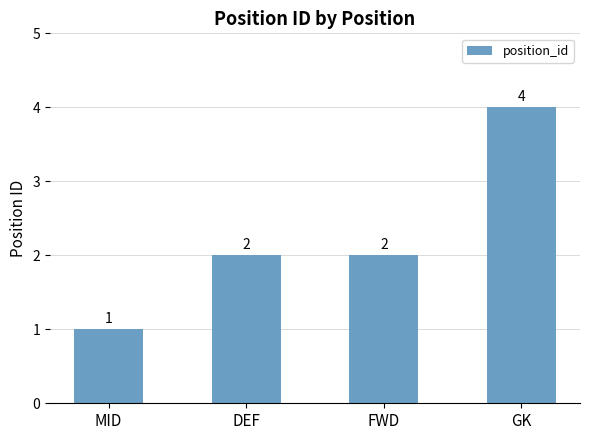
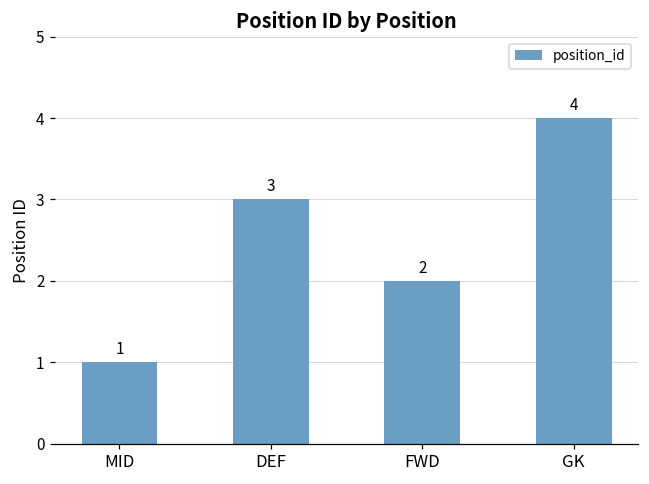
  {
    "MID": 1,
-   "DEF": 2,
+   "DEF": 3,
    "FWD": 2,
    "GK": 4
  }
